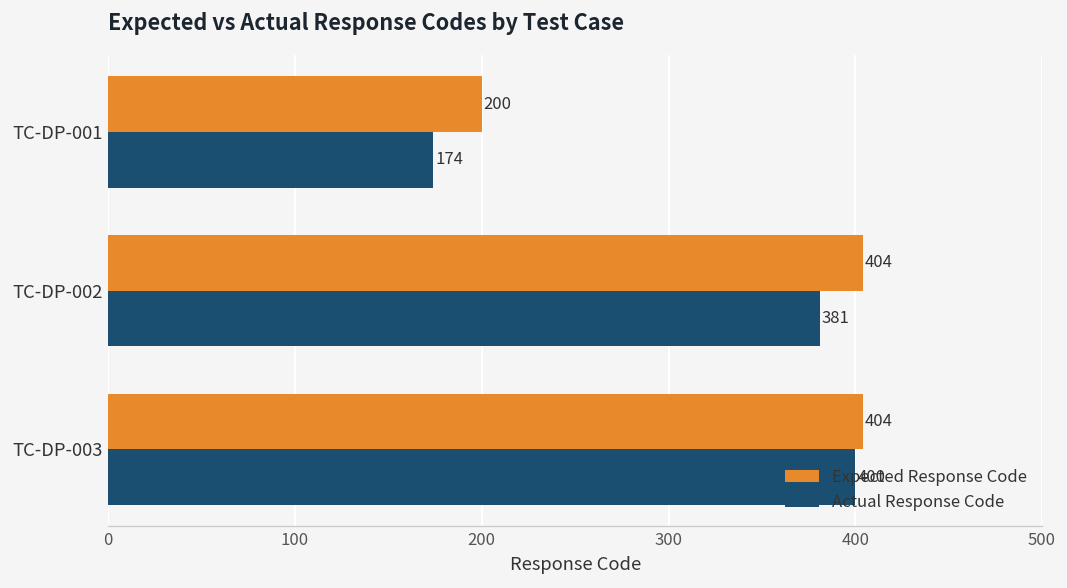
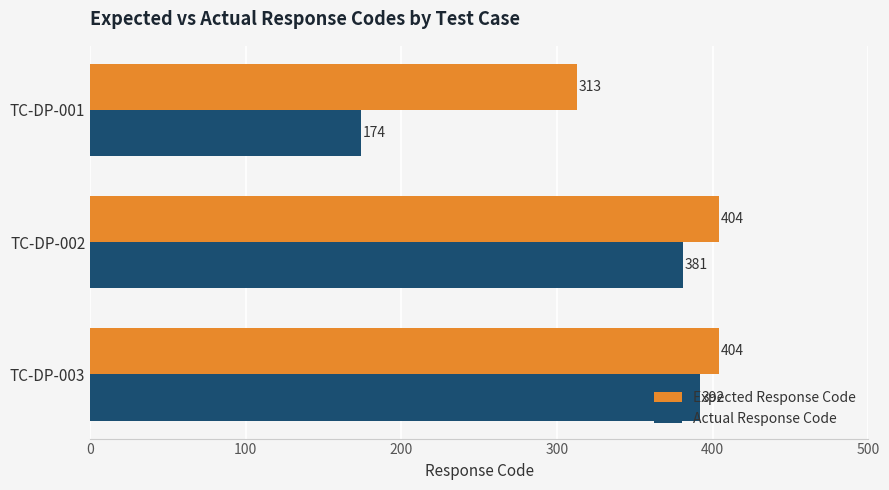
  {
    "Expected Response Code": {
-     "TC-DP-001": 200,
+     "TC-DP-001": 313,
      "TC-DP-002": 404,
      "TC-DP-003": 404
    },
    "Actual Response Code": {
      "TC-DP-001": 174,
      "TC-DP-002": 381,
-     "TC-DP-003": 400
+     "TC-DP-003": 392
    }
  }
